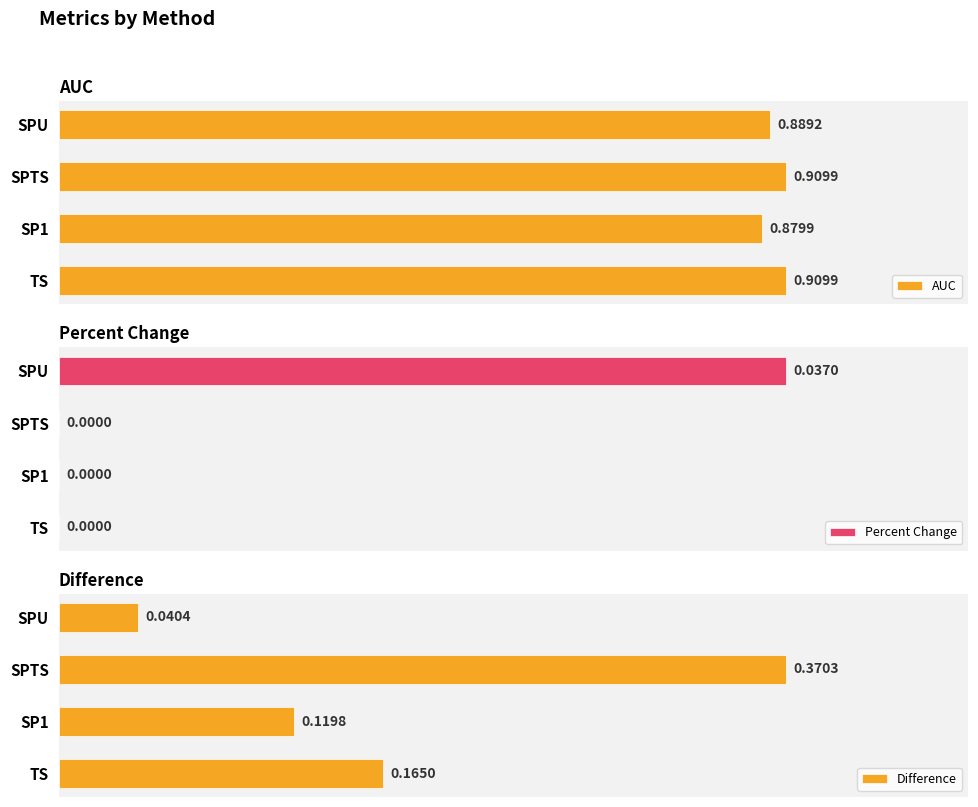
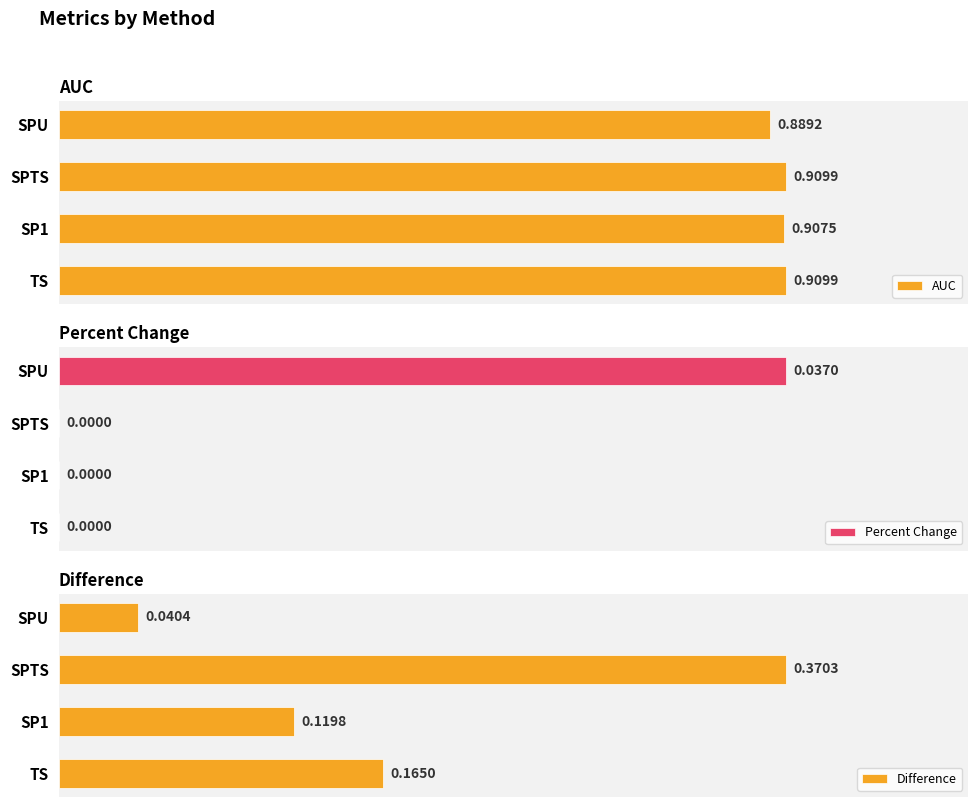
  {
    "AUC": {
      "SPU": 0.8892,
      "SPTS": 0.9099,
-     "SP1": 0.8799,
+     "SP1": 0.9075,
      "TS": 0.9099
    },
    "Percent Change": {
      "SPU": 0.0370,
      "SPTS": 0.0000,
      "SP1": 0.0000,
      "TS": 0.0000
    },
    "Difference": {
      "SPU": 0.0404,
      "SPTS": 0.3703,
      "SP1": 0.1198,
      "TS": 0.1650
    }
  }
